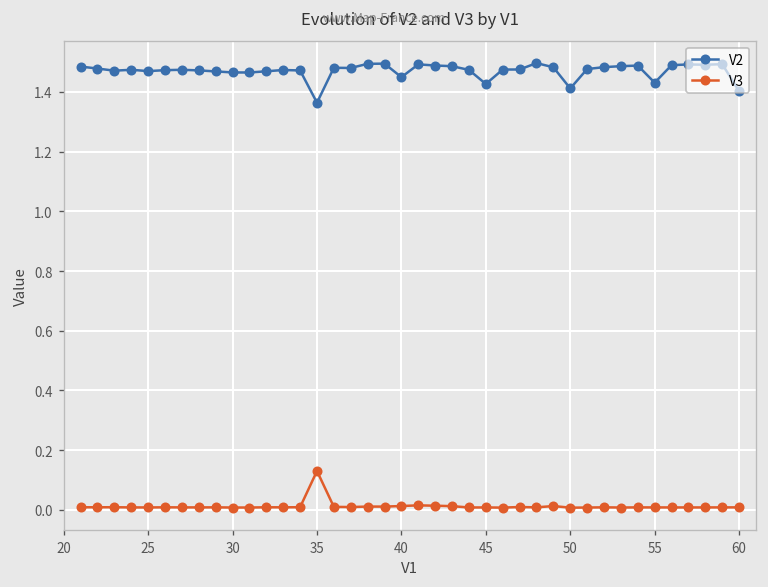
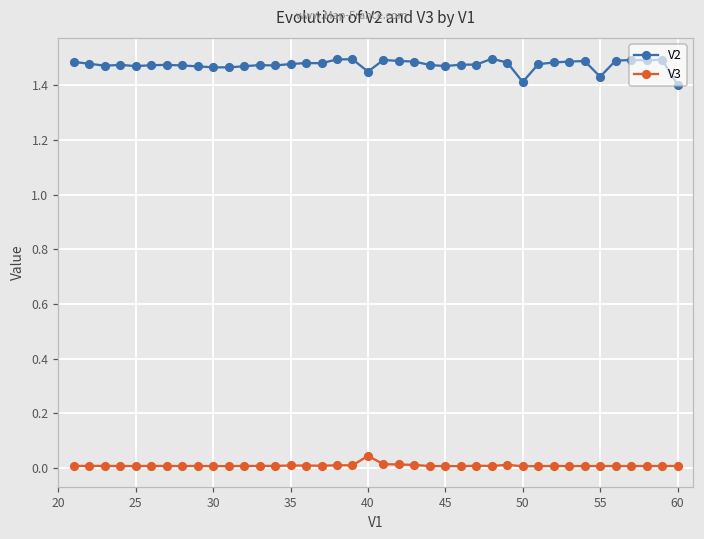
  {
    "V2": {
      "25": 1.47,
      "30": 1.47,
-     "35": 1.36,
+     "35": 1.48,
      "40": 1.45,
-     "45": 1.43,
+     "45": 1.47,
      "50": 1.41,
      "55": 1.43,
      "60": 1.40
    },
    "V3": {
      "25": 0.01,
      "30": 0.01,
-     "35": 0.13,
-     "40": 0.01,
+     "35": 0.01,
+     "40": 0.04,
      "45": 0.01,
      "50": 0.01,
      "55": 0.01,
      "60": 0.01
    }
  }
